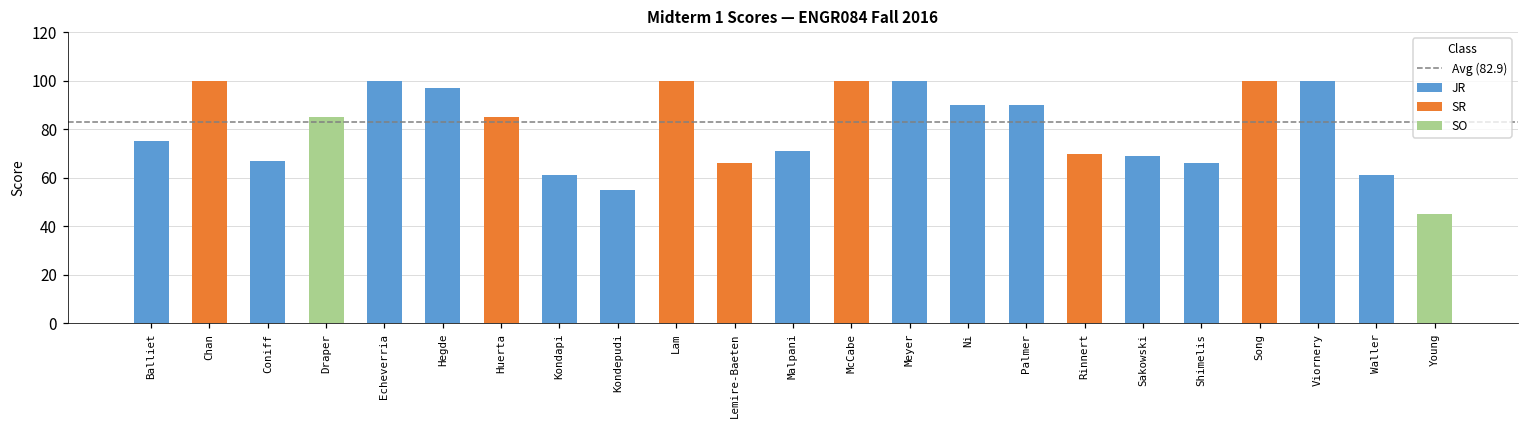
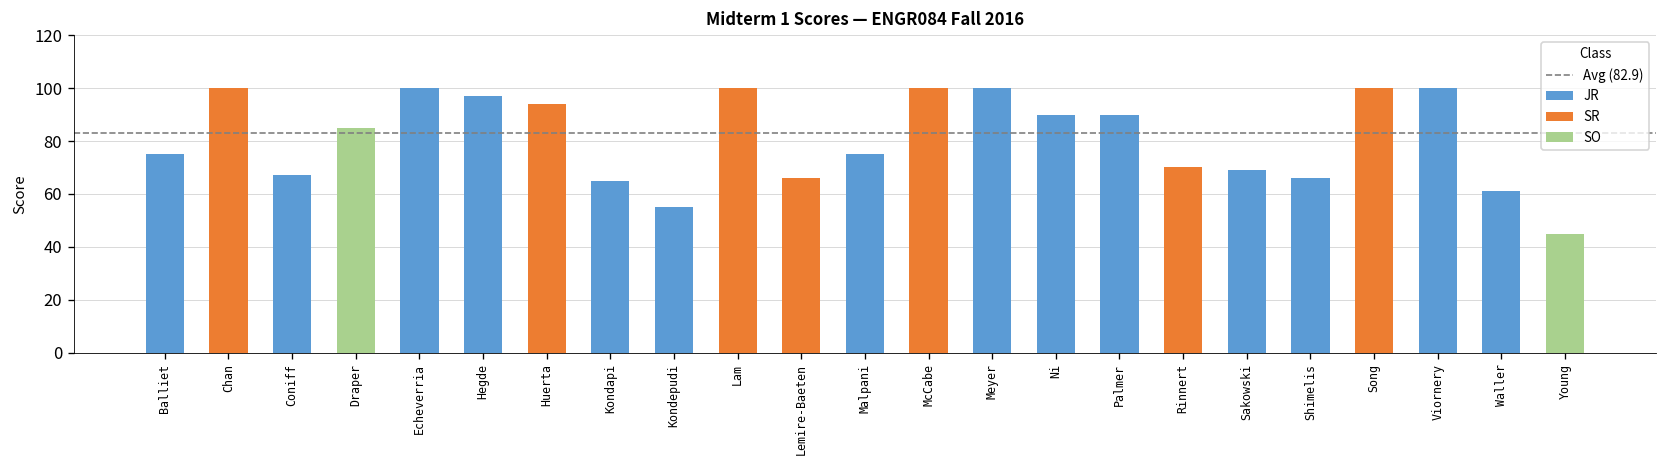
  {
    "JR": {
      "Balliet": 75,
      "Coniff": 67,
      "Echeverria": 100,
      "Hegde": 97,
-     "Kondapi": 61,
+     "Kondapi": 65,
      "Kondepudi": 55,
-     "Malpani": 71,
+     "Malpani": 75,
      "Meyer": 100,
      "Ni": 90,
      "Palmer": 90,
      "Sakowski": 69,
      "Shimelis": 66,
      "Viornery": 100,
      "Waller": 61
    },
    "SR": {
      "Chan": 100,
-     "Huerta": 85,
+     "Huerta": 94,
      "Lam": 100,
      "Lemire-Baeten": 66,
      "McCabe": 100,
      "Rinnert": 70,
      "Song": 100
    },
    "SO": {
      "Draper": 85,
      "Young": 45
    }
  }
